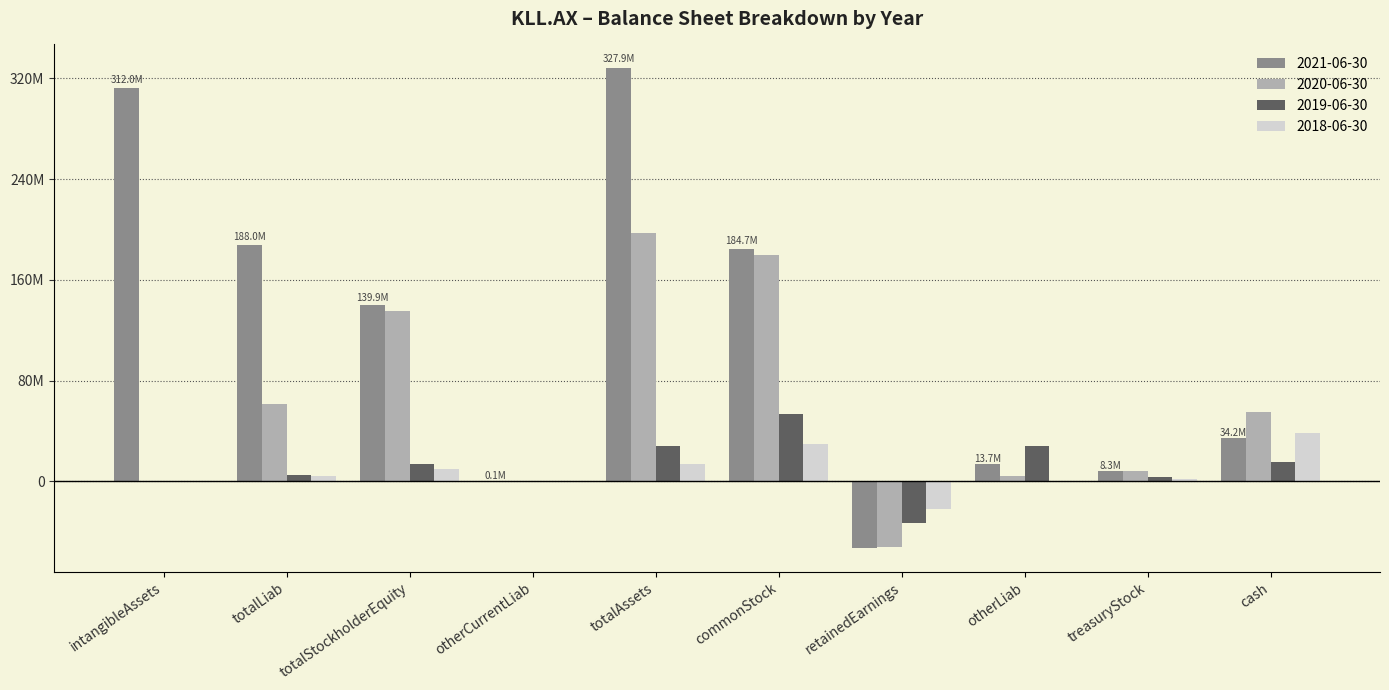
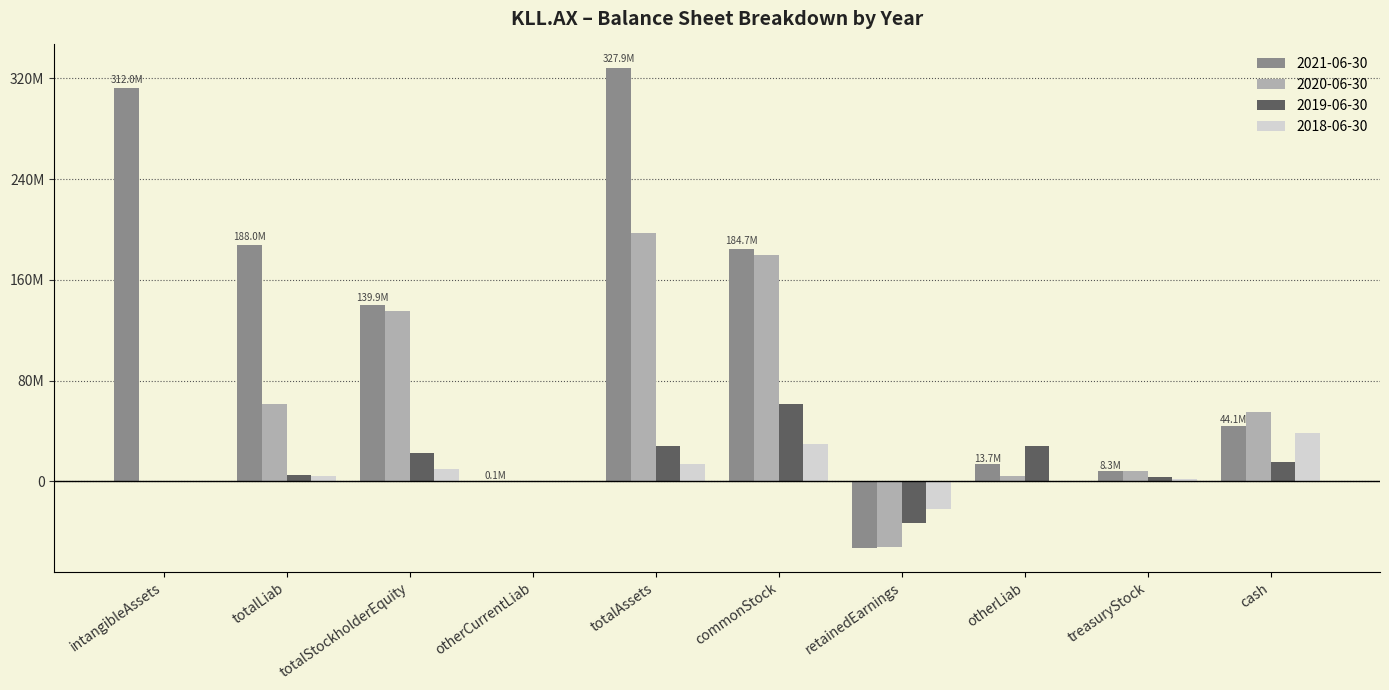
  {
    "2021-06-30": {
      "intangibleAssets": "312.0M",
      "totalLiab": "188.0M",
      "totalStockholderEquity": "139.9M",
      "otherCurrentLiab": "0.1M",
      "totalAssets": "327.9M",
      "commonStock": "184.7M",
      "otherLiab": "13.7M",
      "treasuryStock": "8.3M",
-     "cash": "34.2M"
+     "cash": "44.1M"
    },
    "2020-06-30": {
      "totalLiab": "61000000",
      "totalStockholderEquity": "135000000",
      "totalAssets": "197000000",
      "commonStock": "180000000",
      "retainedEarnings": "-52000000",
      "otherLiab": "4000000",
      "cash": "55000000"
    },
    "2019-06-30": {
      "totalLiab": "5000000",
-     "totalStockholderEquity": "14000000",
+     "totalStockholderEquity": "23000000",
      "totalAssets": "28000000",
-     "commonStock": "53000000",
+     "commonStock": "62000000",
      "retainedEarnings": "-34000000",
      "otherLiab": "28000000",
      "treasuryStock": "3000000",
      "cash": "15000000"
    },
    "2018-06-30": {
      "intangibleAssets": "0",
      "totalLiab": "4000000",
      "totalStockholderEquity": "10000000",
      "totalAssets": "14000000",
      "commonStock": "29000000",
      "retainedEarnings": "-22000000",
      "otherLiab": "0",
      "treasuryStock": "2000000",
      "cash": "38000000"
    }
  }
